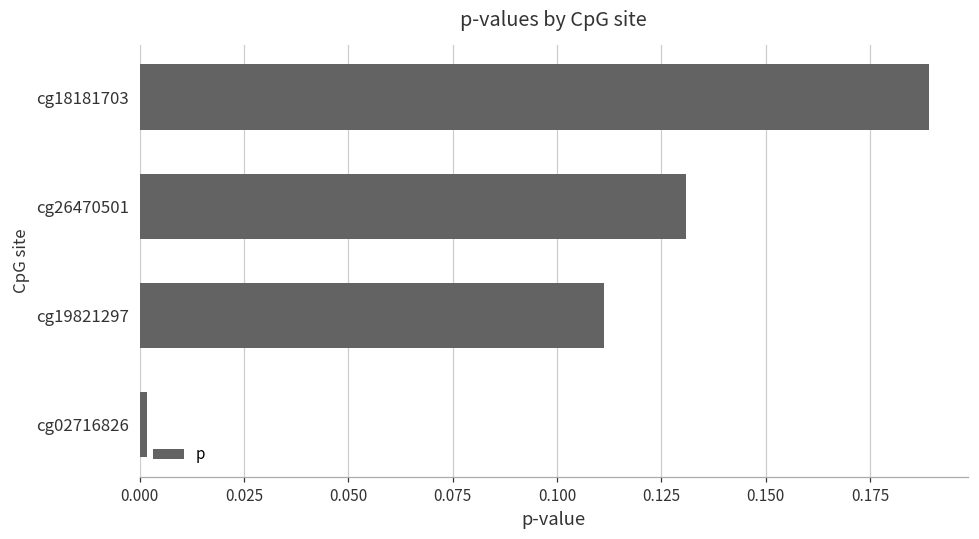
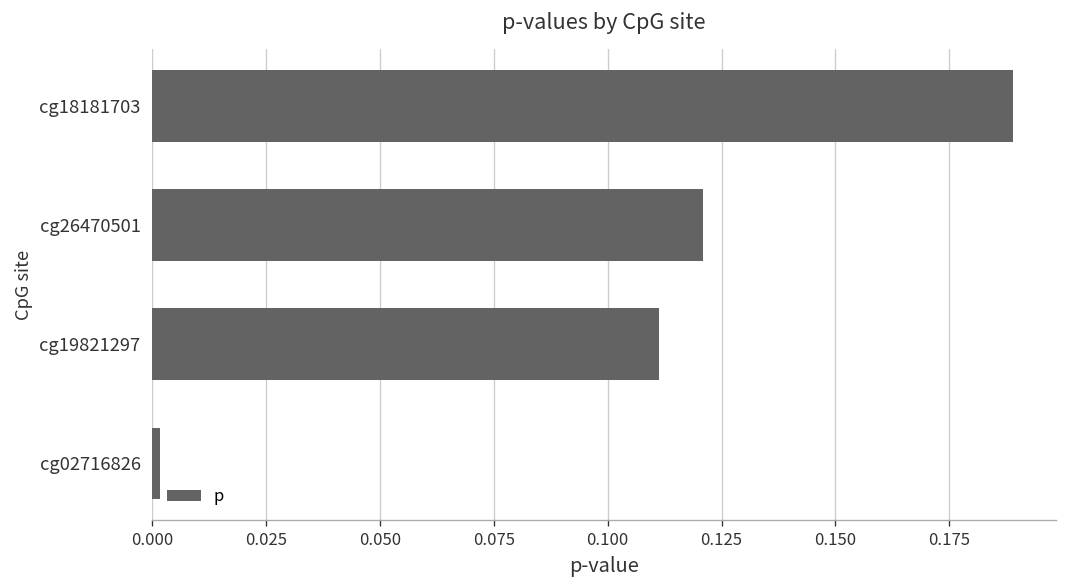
  {
    "cg18181703": 0.189,
-   "cg26470501": 0.131,
+   "cg26470501": 0.121,
    "cg19821297": 0.111,
    "cg02716826": 0.002
  }
